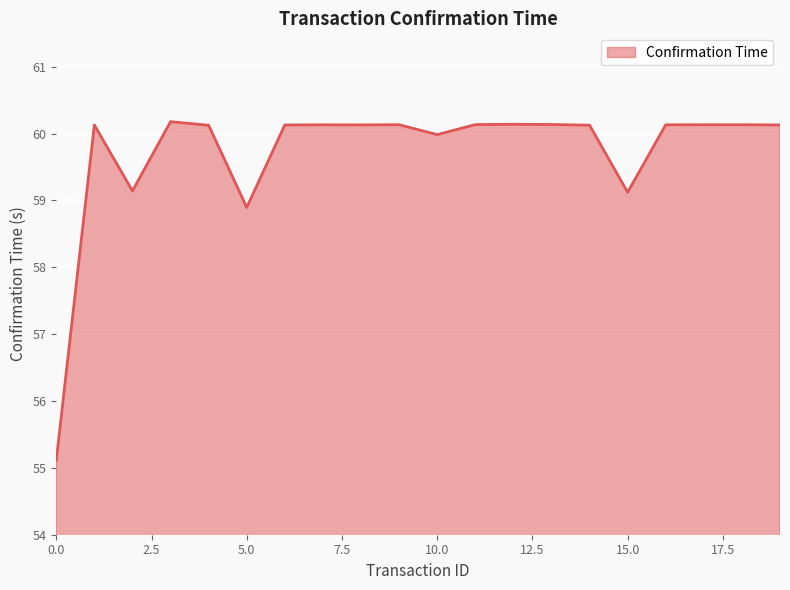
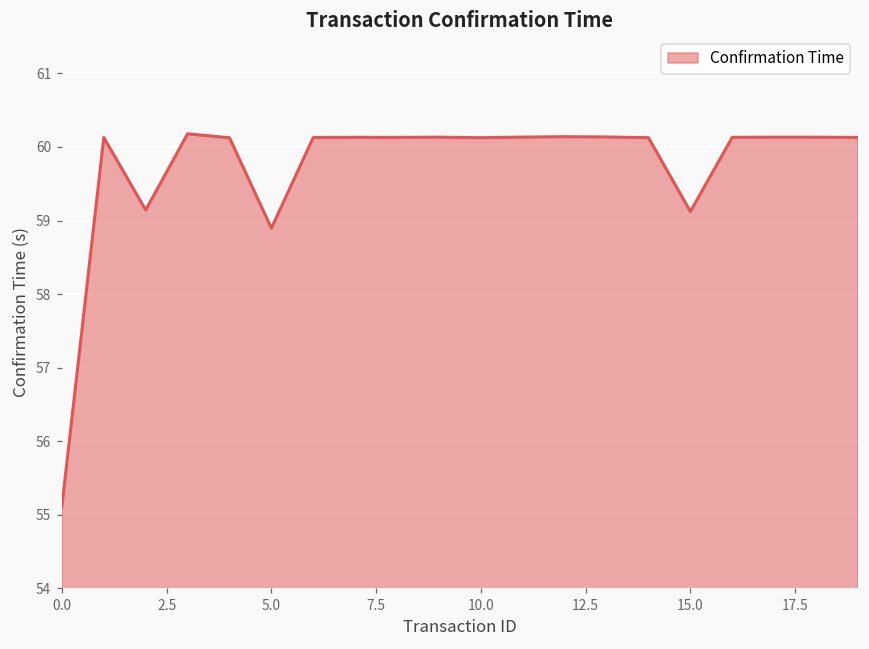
  {
    "0.0": 55.1,
    "5.0": 58.9,
-   "10.0": 60.0,
+   "10.0": 60.1,
    "15.0": 59.1
  }
